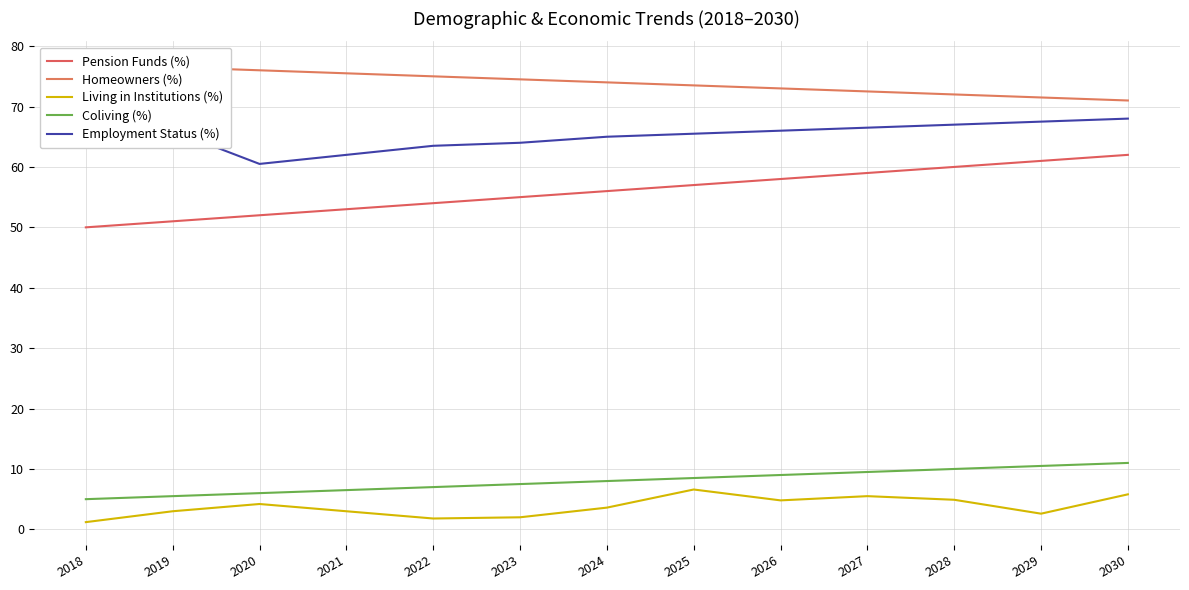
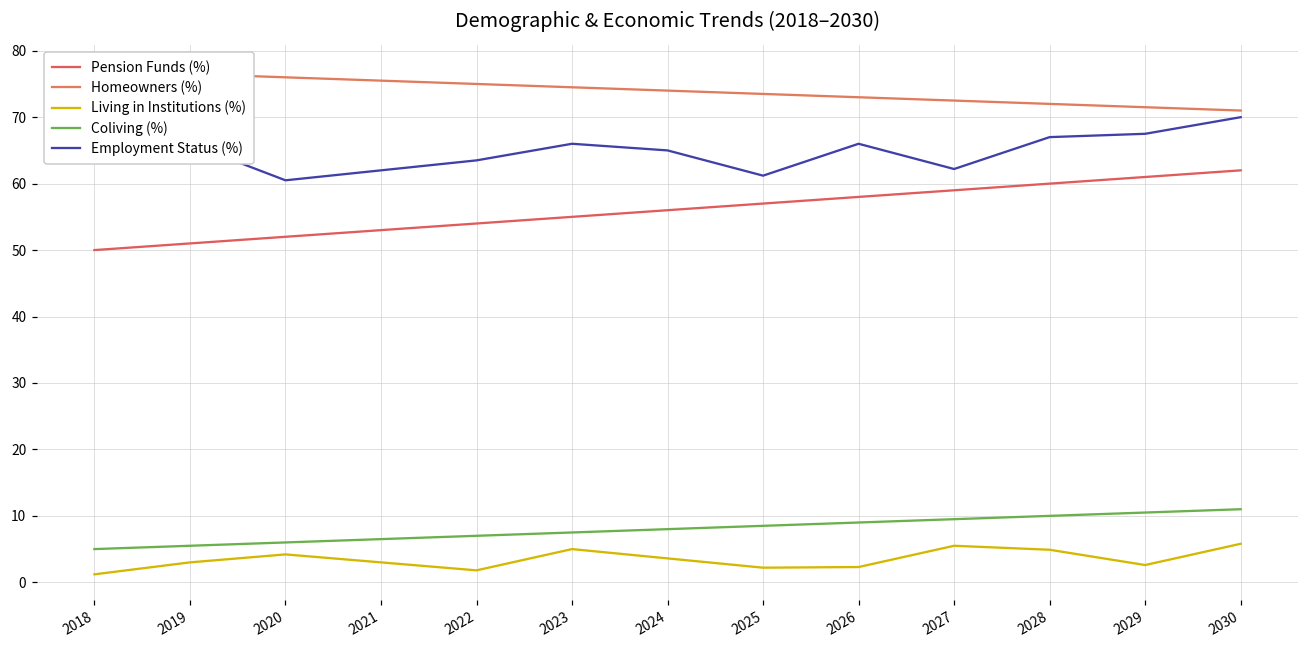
  {
    "Living in Institutions (%)": {
      "2018": 1,
      "2019": 3,
      "2020": 4,
      "2021": 3,
      "2022": 2,
-     "2023": 2,
+     "2023": 5,
      "2024": 4,
-     "2025": 7,
-     "2026": 5,
+     "2025": 2,
+     "2026": 2,
      "2027": 6,
      "2028": 5,
      "2029": 3,
      "2030": 6
    },
    "Coliving (%)": {
      "2018": 5,
      "2019": 6,
      "2020": 6,
      "2021": 7,
      "2022": 7,
      "2023": 8,
      "2024": 8,
      "2025": 9,
      "2026": 9,
      "2027": 10,
      "2028": 10,
      "2029": 11,
      "2030": 11
    },
    "Employment Status (%)": {
      "2020": 61,
      "2021": 62,
      "2022": 64,
-     "2023": 64,
+     "2023": 66,
      "2024": 65,
-     "2025": 66,
+     "2025": 61,
      "2026": 66,
-     "2027": 67,
+     "2027": 62,
      "2028": 67,
      "2029": 68,
-     "2030": 68
+     "2030": 70
    }
  }
